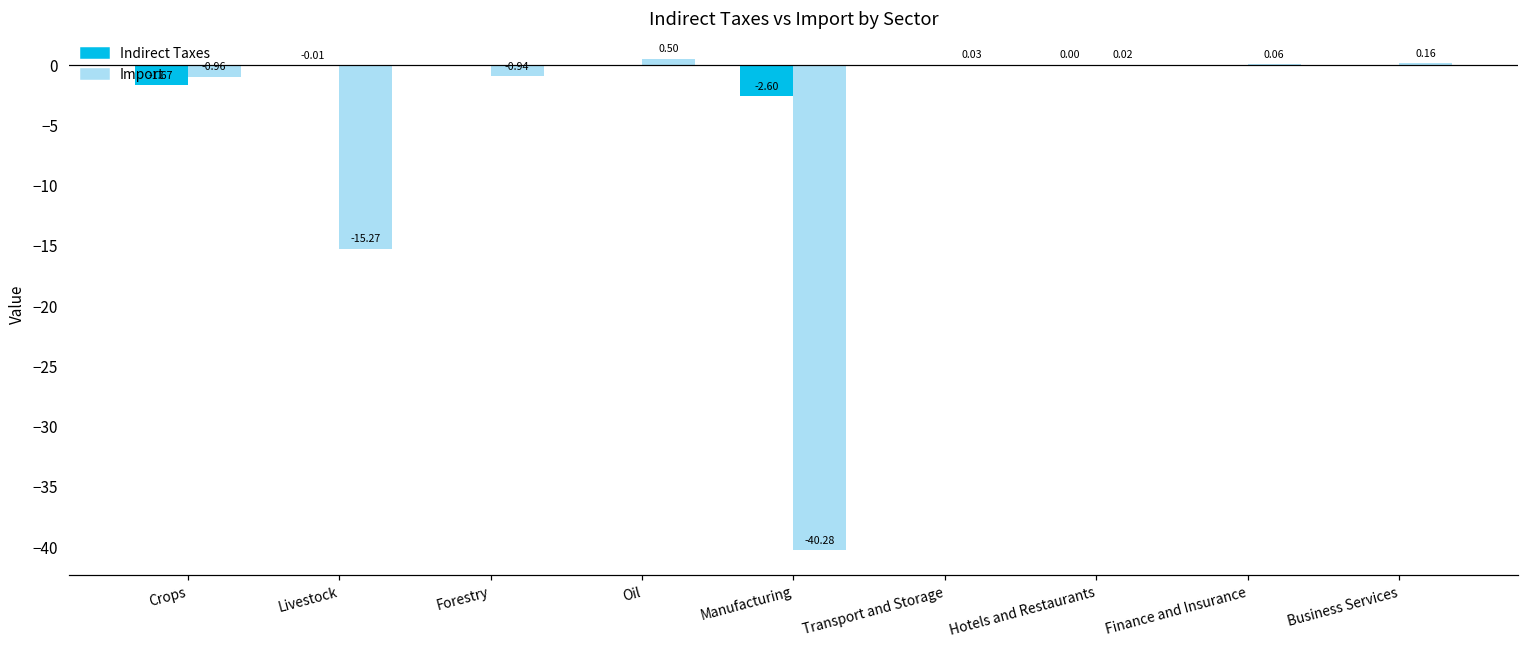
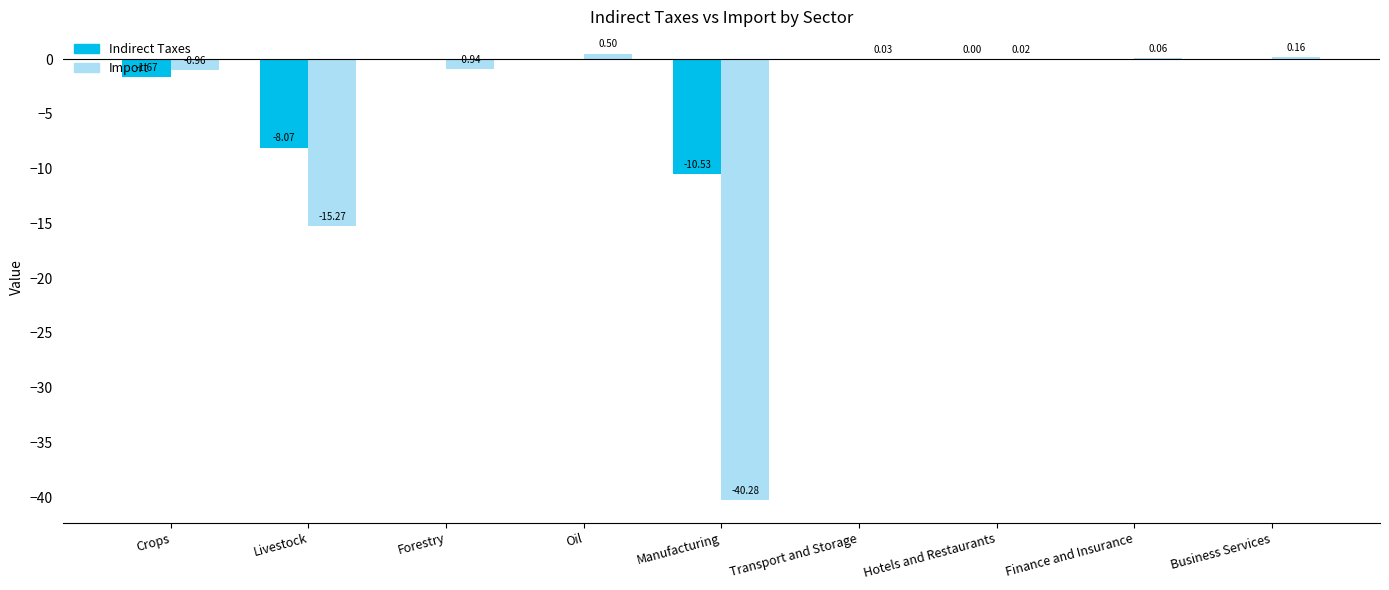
  {
    "Indirect Taxes": {
      "Crops": -1.67,
-     "Livestock": -0.01,
-     "Manufacturing": -2.60,
+     "Livestock": -8.07,
+     "Manufacturing": -10.53,
      "Hotels and Restaurants": 0.00
    },
    "Import": {
      "Crops": -0.96,
      "Livestock": -15.27,
      "Forestry": -0.94,
      "Oil": 0.50,
      "Manufacturing": -40.28,
      "Transport and Storage": 0.03,
      "Hotels and Restaurants": 0.02,
      "Finance and Insurance": 0.06,
      "Business Services": 0.16
    }
  }
